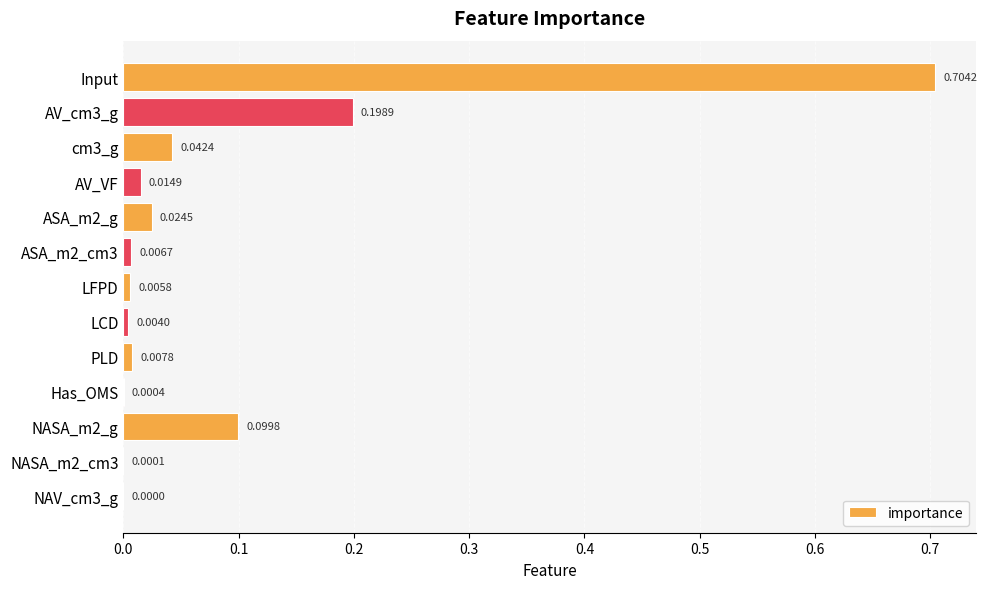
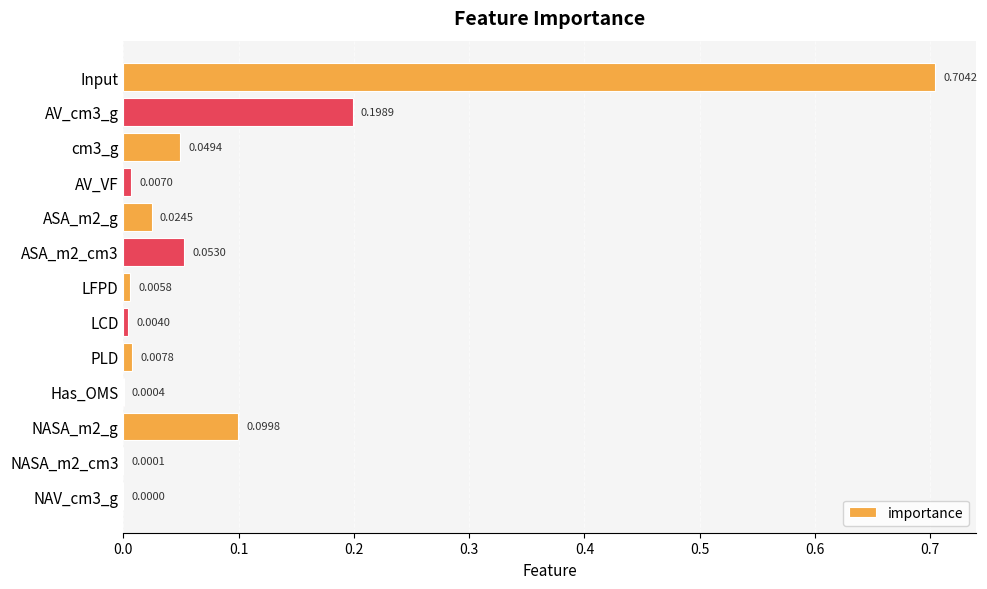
  {
    "Input": 0.7042,
    "AV_cm3_g": 0.1989,
-   "cm3_g": 0.0424,
-   "AV_VF": 0.0149,
+   "cm3_g": 0.0494,
+   "AV_VF": 0.0070,
    "ASA_m2_g": 0.0245,
-   "ASA_m2_cm3": 0.0067,
+   "ASA_m2_cm3": 0.0530,
    "LFPD": 0.0058,
    "LCD": 0.0040,
    "PLD": 0.0078,
    "Has_OMS": 0.0004,
    "NASA_m2_g": 0.0998,
    "NASA_m2_cm3": 0.0001,
    "NAV_cm3_g": 0.0000
  }
